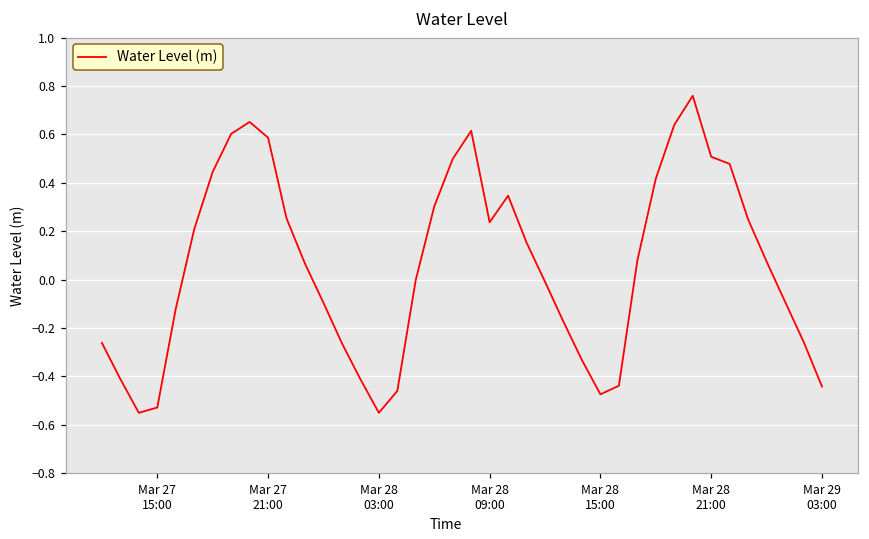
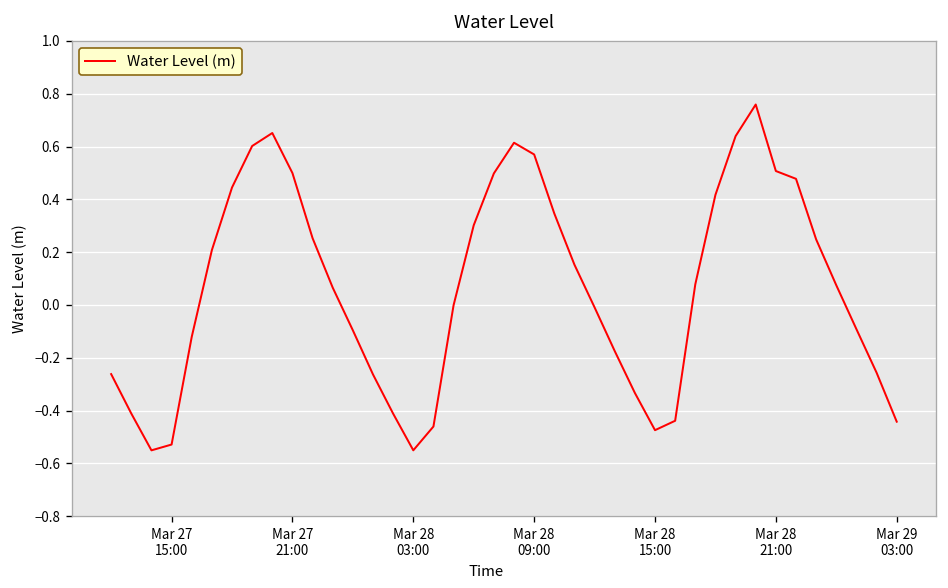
  {
    "Mar 27 15:00": -0.53,
-   "Mar 27 21:00": 0.59,
+   "Mar 27 21:00": 0.50,
    "Mar 28 03:00": -0.55,
-   "Mar 28 09:00": 0.24,
+   "Mar 28 09:00": 0.57,
    "Mar 28 15:00": -0.47,
    "Mar 28 21:00": 0.51,
    "Mar 29 03:00": -0.44
  }
